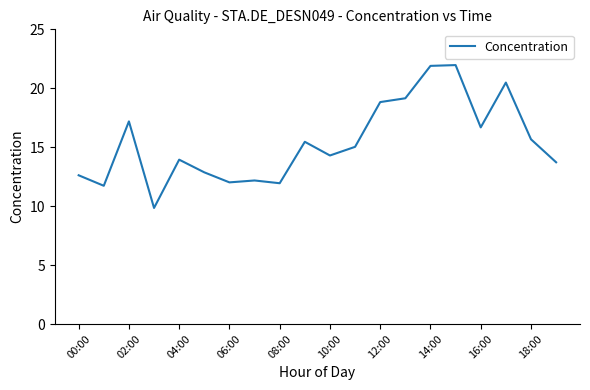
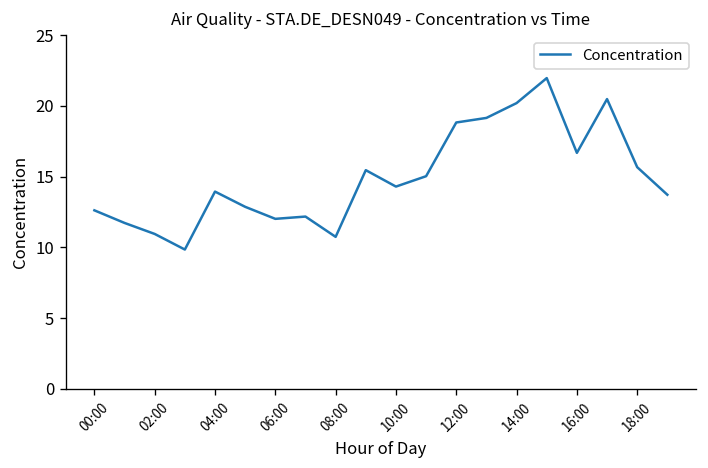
  {
    "00:00": 12.6,
-   "02:00": 17.2,
+   "02:00": 11.0,
    "04:00": 13.9,
    "06:00": 12.0,
-   "08:00": 11.9,
+   "08:00": 10.7,
    "10:00": 14.3,
    "12:00": 18.8,
-   "14:00": 21.9,
+   "14:00": 20.2,
    "16:00": 16.7,
    "18:00": 15.7
  }
